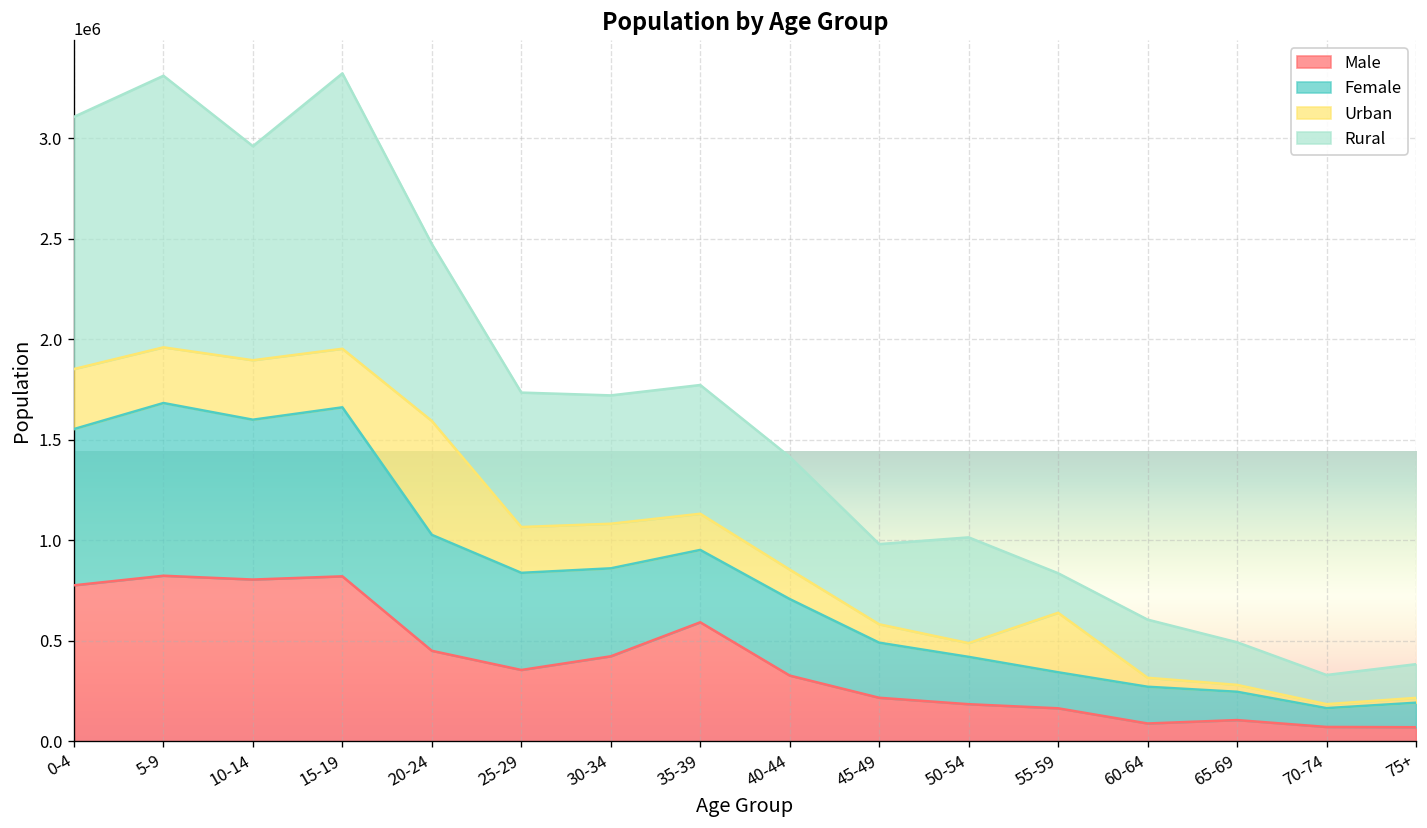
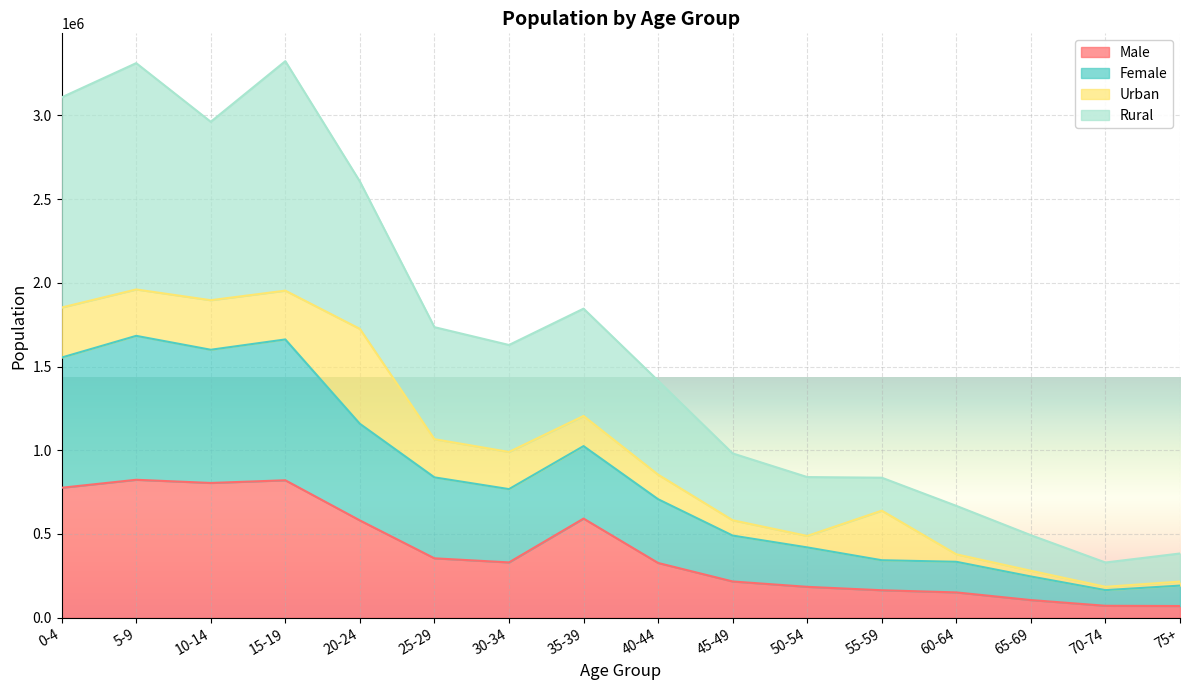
  {
    "Male": {
      "0-4": 780000,
      "5-9": 820000,
      "10-14": 800000,
      "15-19": 820000,
-     "20-24": 450000,
+     "20-24": 580000,
      "25-29": 350000,
-     "30-34": 420000,
+     "30-34": 330000,
      "35-39": 590000,
      "40-44": 330000,
      "45-49": 220000,
      "50-54": 180000,
      "55-59": 160000,
-     "60-64": 90000,
+     "60-64": 150000,
      "65-69": 110000,
      "70-74": 70000,
      "75+": 70000
    },
    "Female": {
      "0-4": 780000,
      "5-9": 860000,
      "10-14": 800000,
      "15-19": 840000,
      "20-24": 580000,
      "25-29": 480000,
      "30-34": 440000,
-     "35-39": 360000,
+     "35-39": 430000,
      "40-44": 380000,
      "45-49": 270000,
      "50-54": 240000,
      "55-59": 180000,
      "60-64": 180000,
      "65-69": 140000,
      "70-74": 90000,
      "75+": 120000
    },
    "Urban": {
      "0-4": 300000,
      "5-9": 280000,
      "10-14": 300000,
      "15-19": 290000,
      "20-24": 570000,
      "25-29": 230000,
      "30-34": 220000,
      "35-39": 180000,
      "40-44": 150000,
      "45-49": 90000,
      "50-54": 70000,
      "55-59": 300000,
      "60-64": 40000,
      "65-69": 30000,
      "70-74": 20000,
      "75+": 20000
    },
    "Rural": {
      "0-4": 1250000,
      "5-9": 1350000,
      "10-14": 1070000,
      "15-19": 1370000,
      "20-24": 880000,
      "25-29": 670000,
      "30-34": 640000,
      "35-39": 640000,
      "40-44": 560000,
      "45-49": 400000,
-     "50-54": 530000,
+     "50-54": 350000,
      "55-59": 200000,
      "60-64": 290000,
      "65-69": 210000,
      "70-74": 150000,
      "75+": 170000
    }
  }
